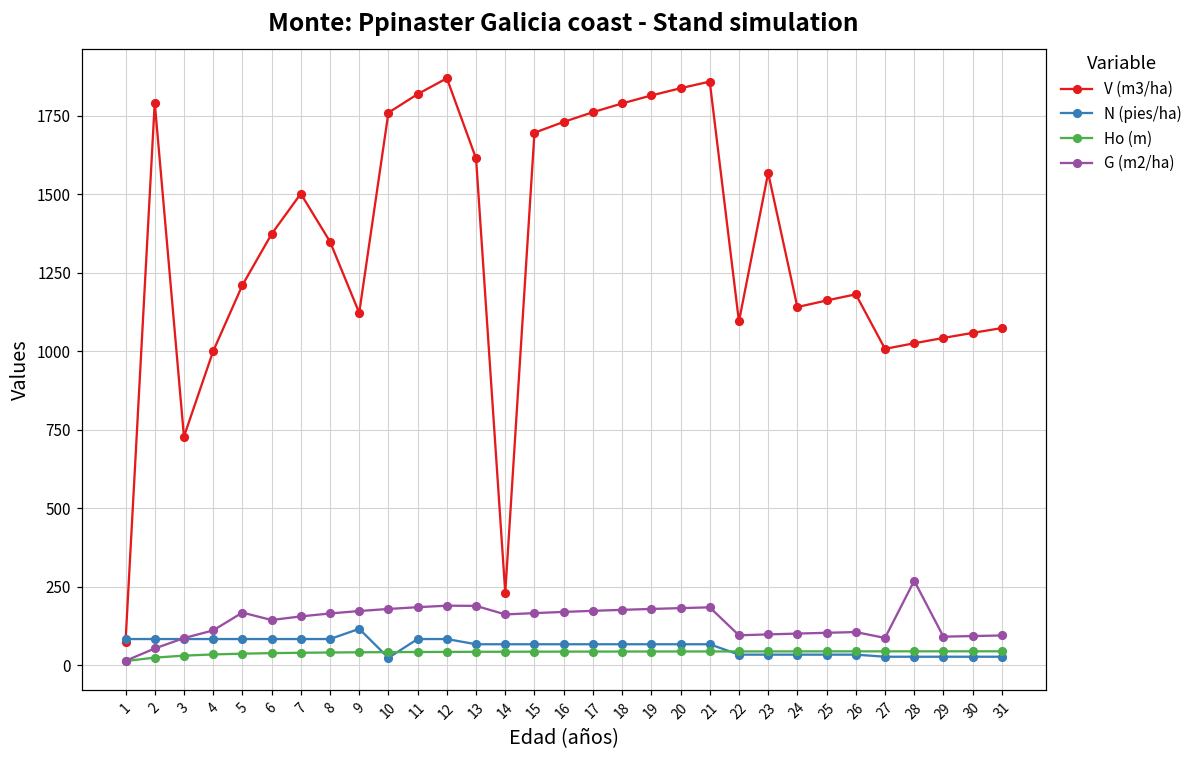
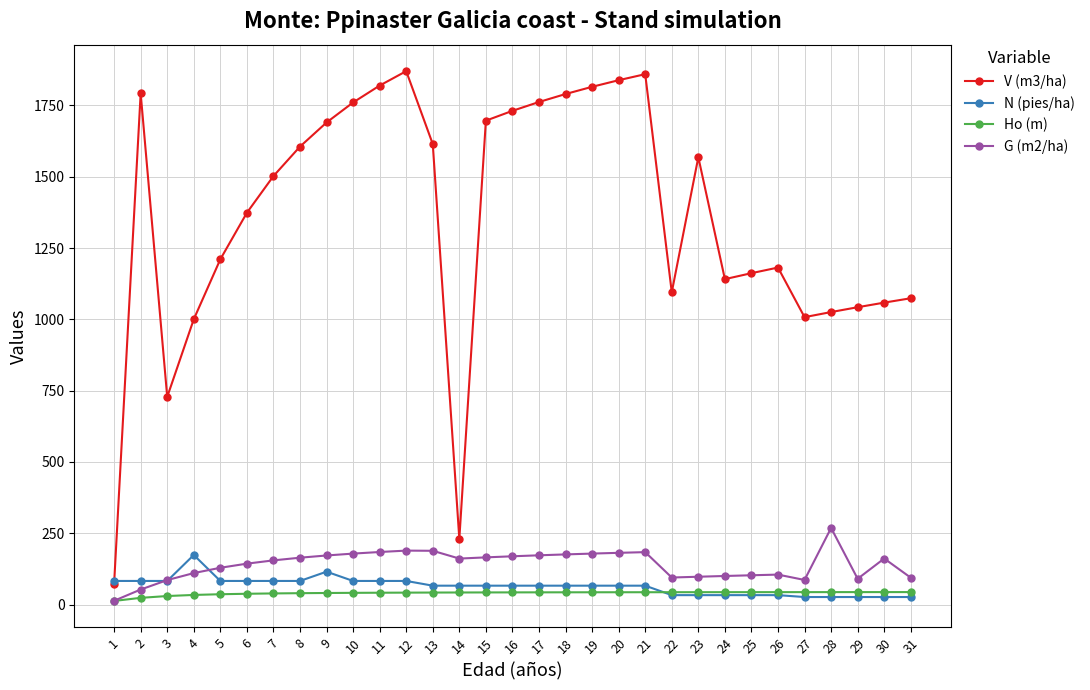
  {
    "V (m3/ha)": {
      "1": 70,
      "2": 1790,
      "3": 730,
      "4": 1000,
      "5": 1210,
      "6": 1370,
      "7": 1500,
-     "8": 1350,
-     "9": 1120,
+     "8": 1610,
+     "9": 1690,
      "10": 1760,
      "11": 1820,
      "12": 1870,
      "13": 1610,
      "14": 230,
      "15": 1700,
      "16": 1730,
      "17": 1760,
      "18": 1790,
      "19": 1820,
      "20": 1840,
      "21": 1860,
      "22": 1100,
      "23": 1570,
      "24": 1140,
      "25": 1160,
      "26": 1180,
      "27": 1010,
      "28": 1030,
      "29": 1040,
      "30": 1060,
      "31": 1070
    },
    "N (pies/ha)": {
      "1": 80,
      "2": 80,
-     "4": 80,
+     "4": 170,
      "5": 80,
      "6": 80,
      "7": 80,
      "8": 80,
      "9": 120,
-     "10": 20,
+     "10": 80,
      "11": 80,
      "12": 80,
      "13": 70,
      "14": 70,
      "15": 70,
      "16": 70,
      "17": 70,
      "18": 70,
      "19": 70,
      "20": 70,
      "21": 70,
      "22": 30,
      "23": 30,
      "24": 30,
      "25": 30,
      "26": 30,
      "27": 30,
      "28": 30,
      "29": 30,
      "30": 30,
      "31": 30
    },
    "Ho (m)": {
      "2": 20,
      "3": 30,
      "4": 30,
      "5": 40,
      "6": 40,
      "7": 40,
      "8": 40,
      "9": 40,
      "10": 40,
      "11": 40,
      "12": 40,
      "13": 40,
      "14": 40,
      "15": 40,
      "16": 40,
      "17": 40,
      "18": 40,
      "19": 40,
      "20": 40,
      "21": 40,
      "22": 40,
      "23": 40,
      "24": 40,
      "25": 40,
      "26": 40,
      "27": 40,
      "28": 40,
      "29": 40,
      "30": 40,
      "31": 40
    },
    "G (m2/ha)": {
      "2": 50,
      "4": 110,
-     "5": 170,
+     "5": 130,
      "6": 140,
      "7": 160,
      "8": 160,
      "9": 170,
      "10": 180,
      "11": 180,
      "12": 190,
      "13": 190,
      "14": 160,
      "15": 170,
      "16": 170,
      "17": 170,
      "18": 180,
      "19": 180,
      "20": 180,
      "21": 180,
      "22": 90,
      "23": 100,
      "24": 100,
      "25": 100,
      "26": 110,
      "27": 90,
      "28": 270,
      "29": 90,
-     "30": 90,
+     "30": 160,
      "31": 90
    }
  }
